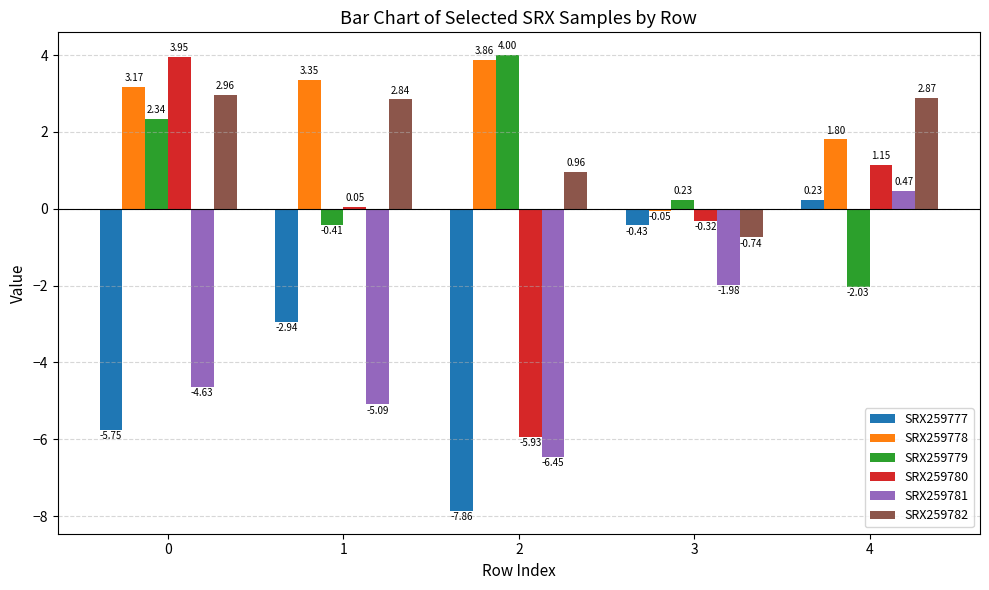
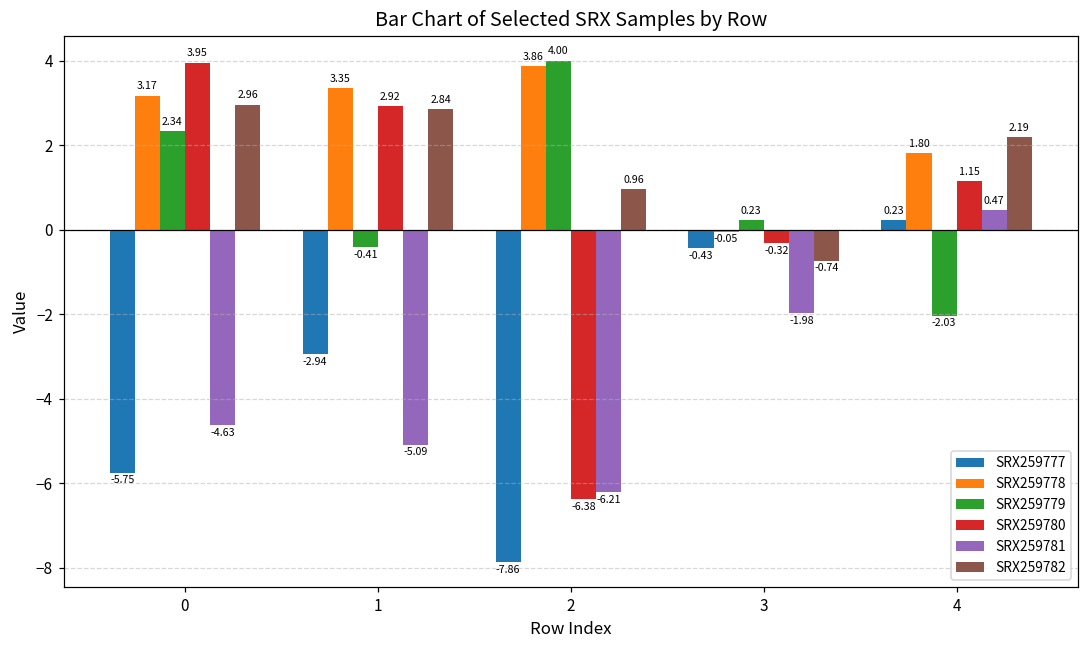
  {
    "SRX259777": {
      "0": -5.75,
      "1": -2.94,
      "2": -7.86,
      "3": -0.43,
      "4": 0.23
    },
    "SRX259778": {
      "0": 3.17,
      "1": 3.35,
      "2": 3.86,
      "3": -0.05,
      "4": 1.80
    },
    "SRX259779": {
      "0": 2.34,
      "1": -0.41,
      "2": 4.00,
      "3": 0.23,
      "4": -2.03
    },
    "SRX259780": {
      "0": 3.95,
-     "1": 0.05,
-     "2": -5.93,
+     "1": 2.92,
+     "2": -6.38,
      "3": -0.32,
      "4": 1.15
    },
    "SRX259781": {
      "0": -4.63,
      "1": -5.09,
-     "2": -6.45,
+     "2": -6.21,
      "3": -1.98,
      "4": 0.47
    },
    "SRX259782": {
      "0": 2.96,
      "1": 2.84,
      "2": 0.96,
      "3": -0.74,
-     "4": 2.87
+     "4": 2.19
    }
  }
